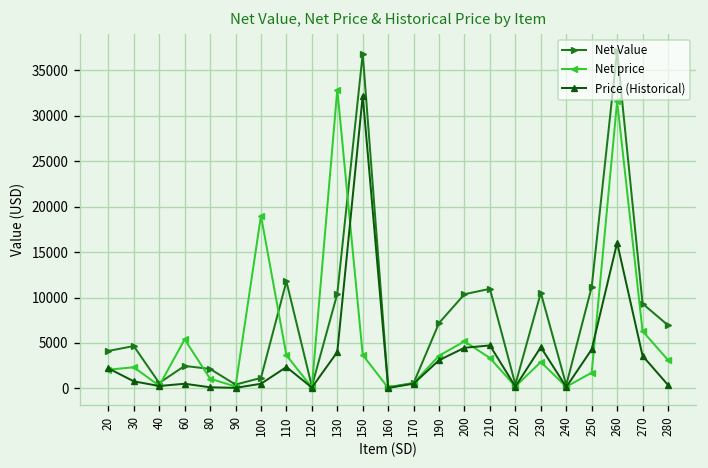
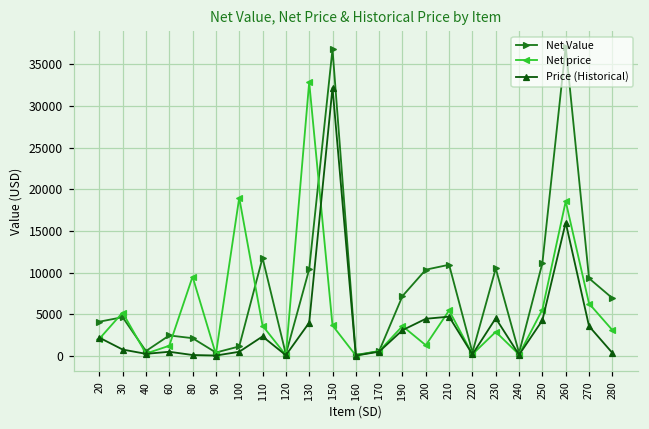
  {
    "Net price": {
-     "30": 2000,
-     "60": 5000,
-     "80": 1000,
+     "30": 5000,
+     "60": 1000,
+     "80": 10000,
      "100": 19000,
      "110": 4000,
      "130": 33000,
      "150": 4000,
      "190": 4000,
-     "200": 5000,
-     "210": 3000,
+     "200": 1000,
+     "210": 5000,
      "230": 3000,
-     "250": 2000,
-     "260": 32000,
+     "250": 6000,
+     "260": 19000,
      "270": 6000,
      "280": 3000
    }
  }
